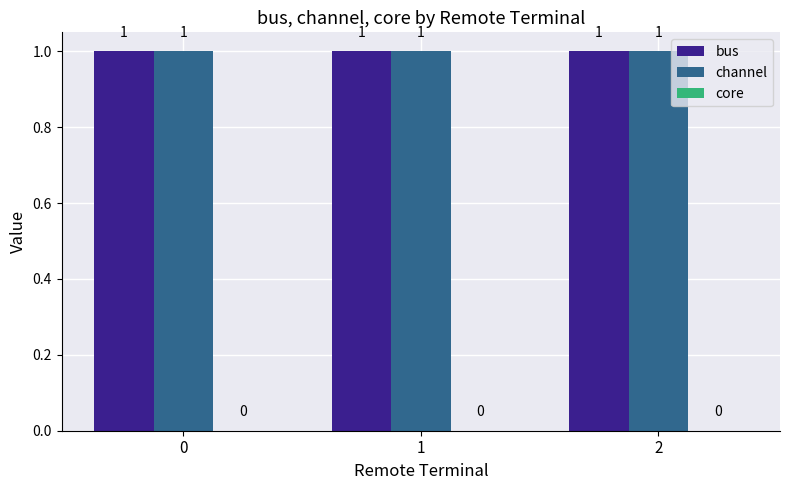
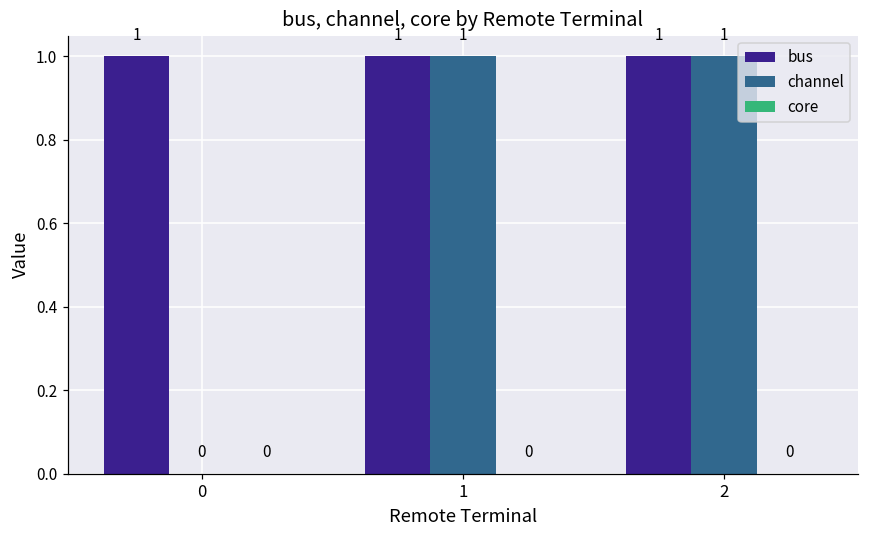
  {
    "bus": {
      "0": 1,
      "1": 1,
      "2": 1
    },
    "channel": {
-     "0": 1,
+     "0": 0,
      "1": 1,
      "2": 1
    },
    "core": {
      "0": 0,
      "1": 0,
      "2": 0
    }
  }
